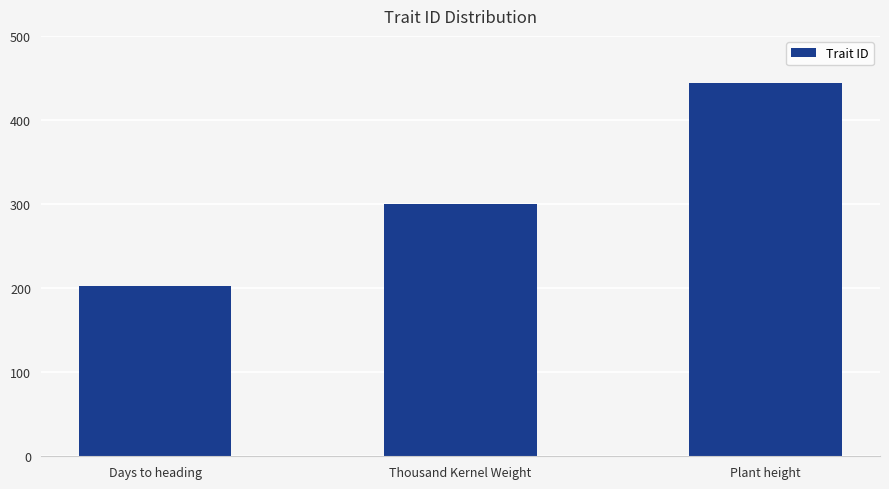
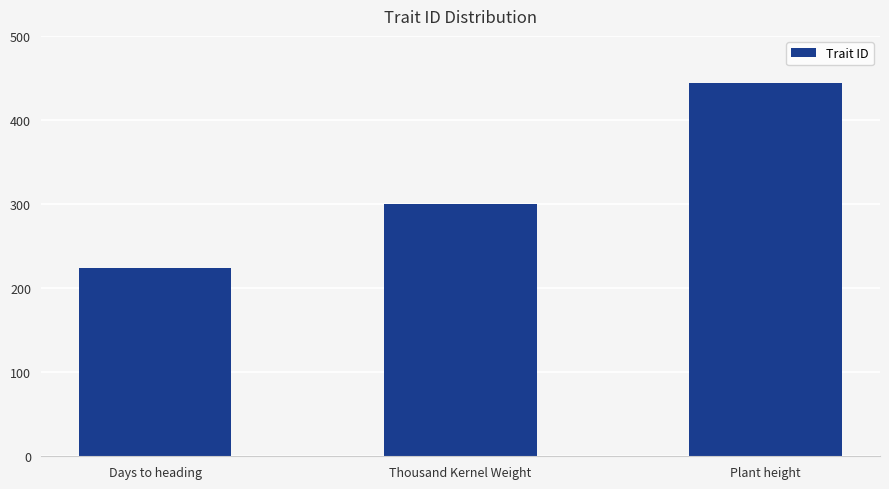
  {
-   "Days to heading": 200,
+   "Days to heading": 220,
    "Thousand Kernel Weight": 300,
    "Plant height": 440
  }
